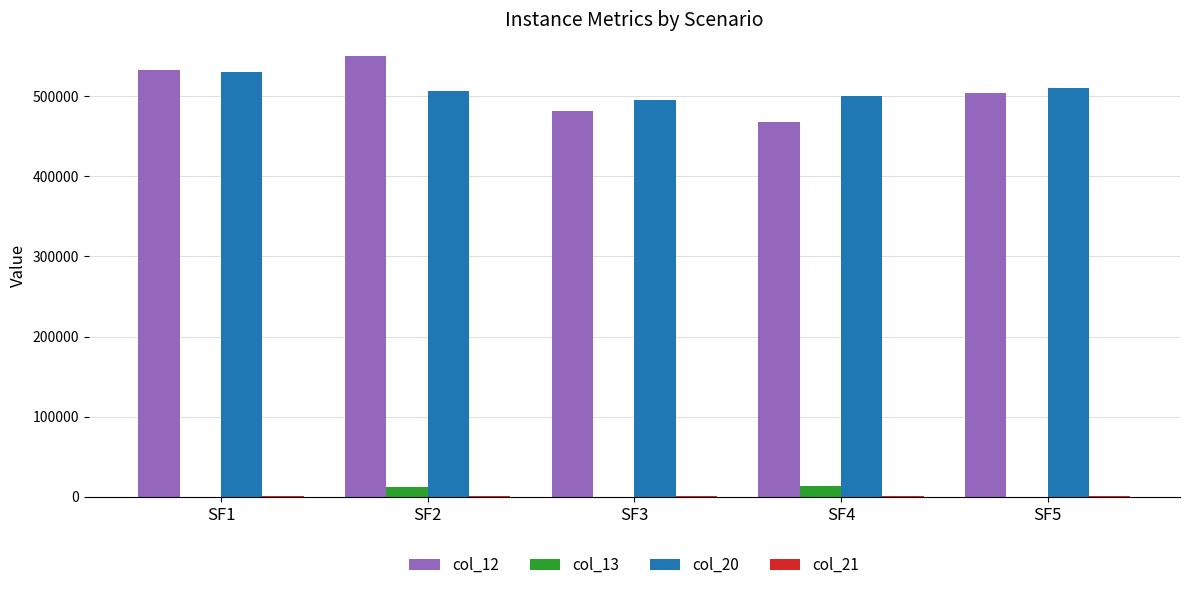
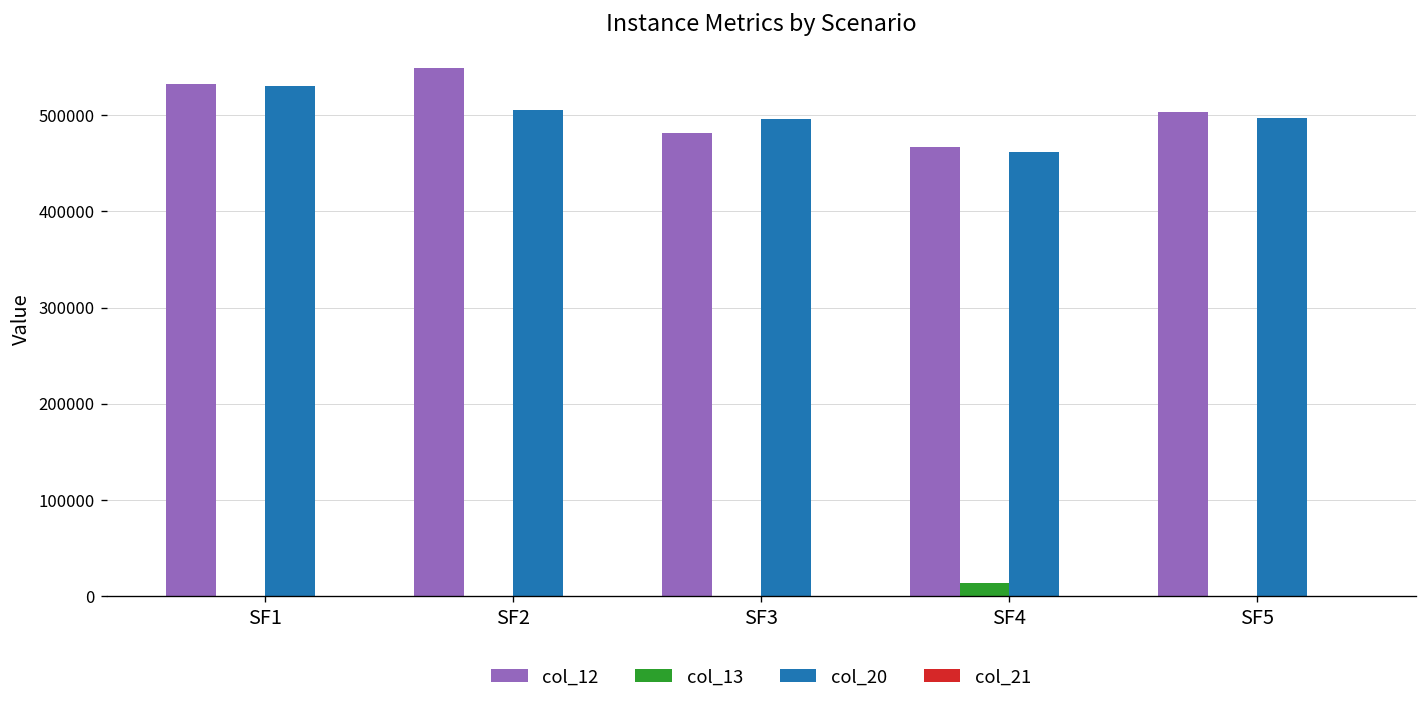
  {
    "col_12": {
      "SF1": 530000,
      "SF2": 550000,
      "SF3": 480000,
      "SF4": 470000,
      "SF5": 500000
    },
    "col_13": {
-     "SF2": 10000,
+     "SF2": 0,
      "SF4": 10000
    },
    "col_20": {
      "SF1": 530000,
      "SF2": 510000,
      "SF3": 500000,
-     "SF4": 500000,
-     "SF5": 510000
+     "SF4": 460000,
+     "SF5": 500000
    }
  }
